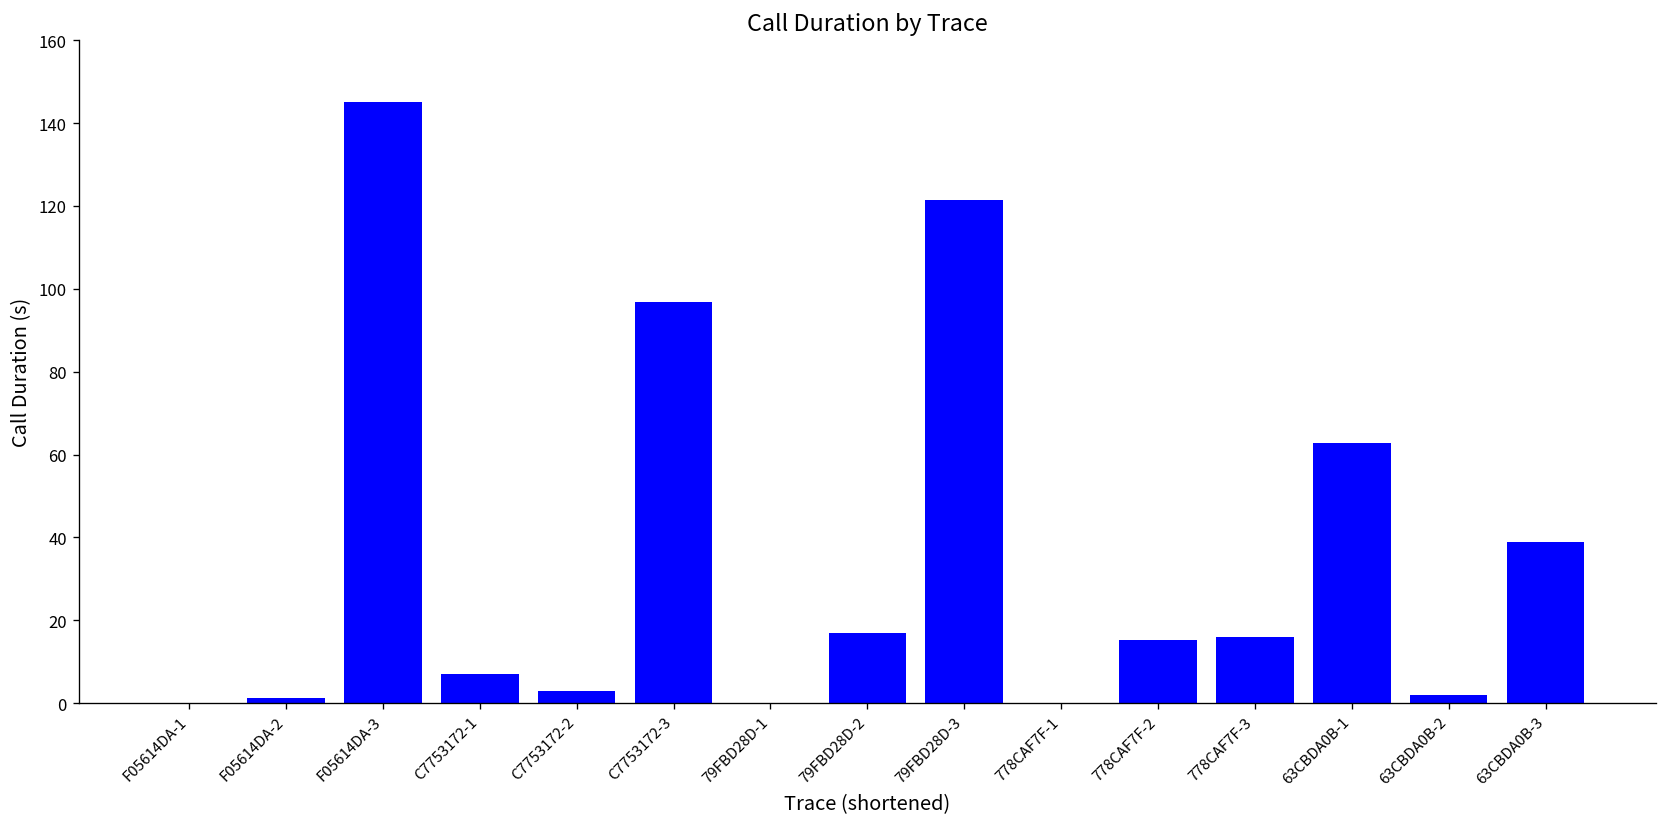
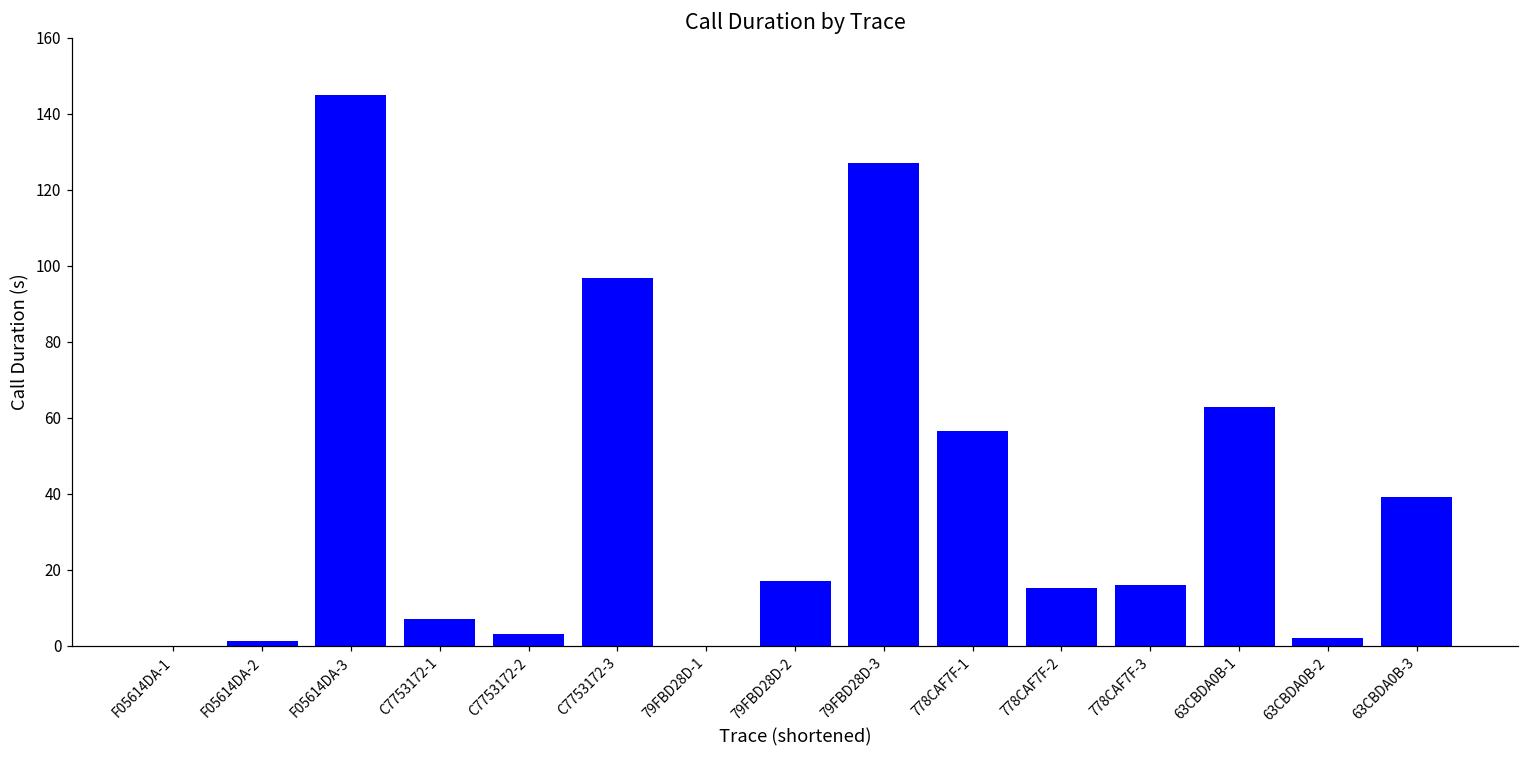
  {
    "F05614DA-1": 0,
    "F05614DA-2": 1,
    "F05614DA-3": 145,
    "C7753172-1": 7,
    "C7753172-2": 3,
    "C7753172-3": 97,
    "79FBD28D-1": 0,
    "79FBD28D-2": 17,
-   "79FBD28D-3": 121,
-   "778CAF7F-1": 0,
+   "79FBD28D-3": 127,
+   "778CAF7F-1": 57,
    "778CAF7F-2": 15,
    "778CAF7F-3": 16,
    "63CBDA0B-1": 63,
    "63CBDA0B-2": 2,
    "63CBDA0B-3": 39
  }
